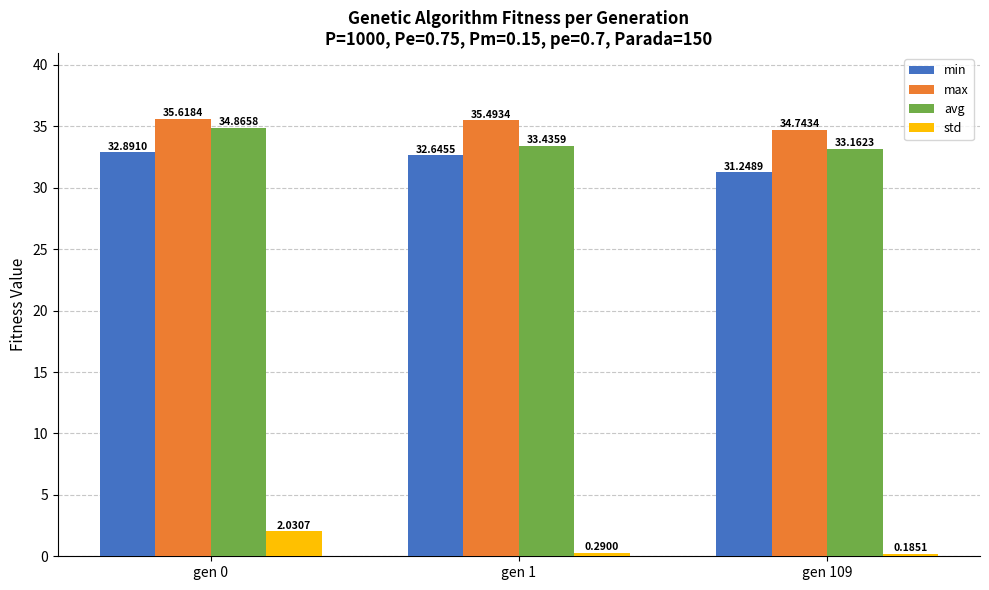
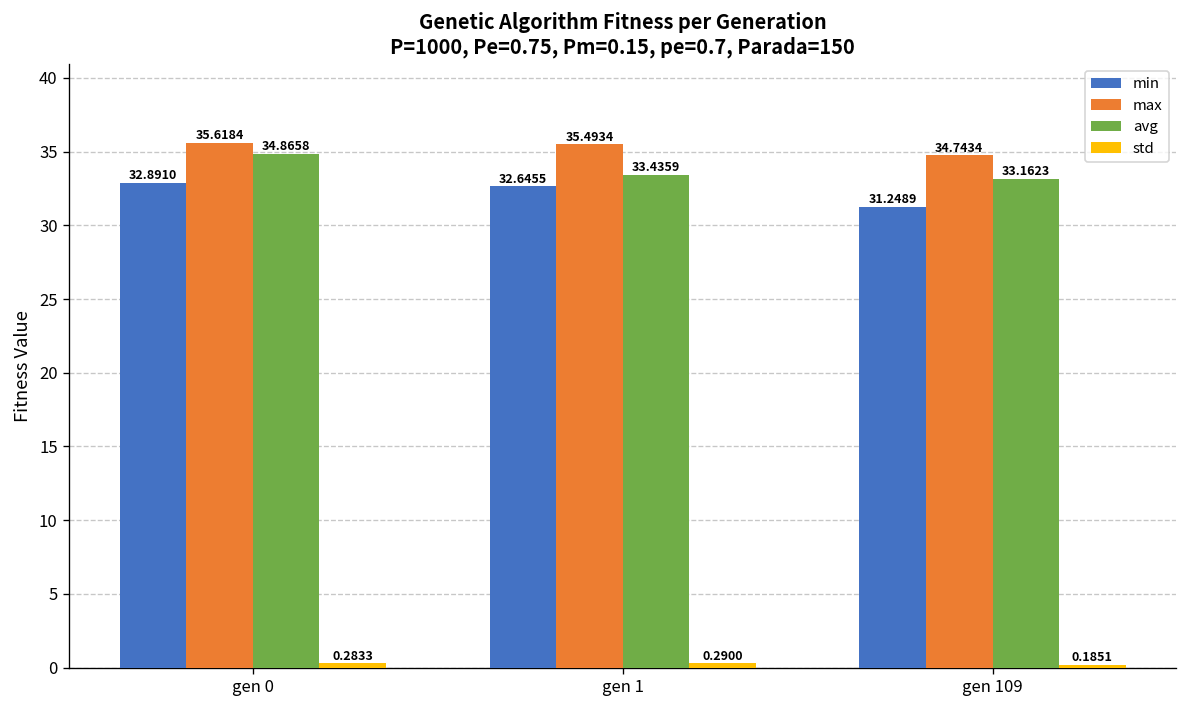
  {
    "min": {
      "gen 0": 32.8910,
      "gen 1": 32.6455,
      "gen 109": 31.2489
    },
    "max": {
      "gen 0": 35.6184,
      "gen 1": 35.4934,
      "gen 109": 34.7434
    },
    "avg": {
      "gen 0": 34.8658,
      "gen 1": 33.4359,
      "gen 109": 33.1623
    },
    "std": {
-     "gen 0": 2.0307,
+     "gen 0": 0.2833,
      "gen 1": 0.2900,
      "gen 109": 0.1851
    }
  }
